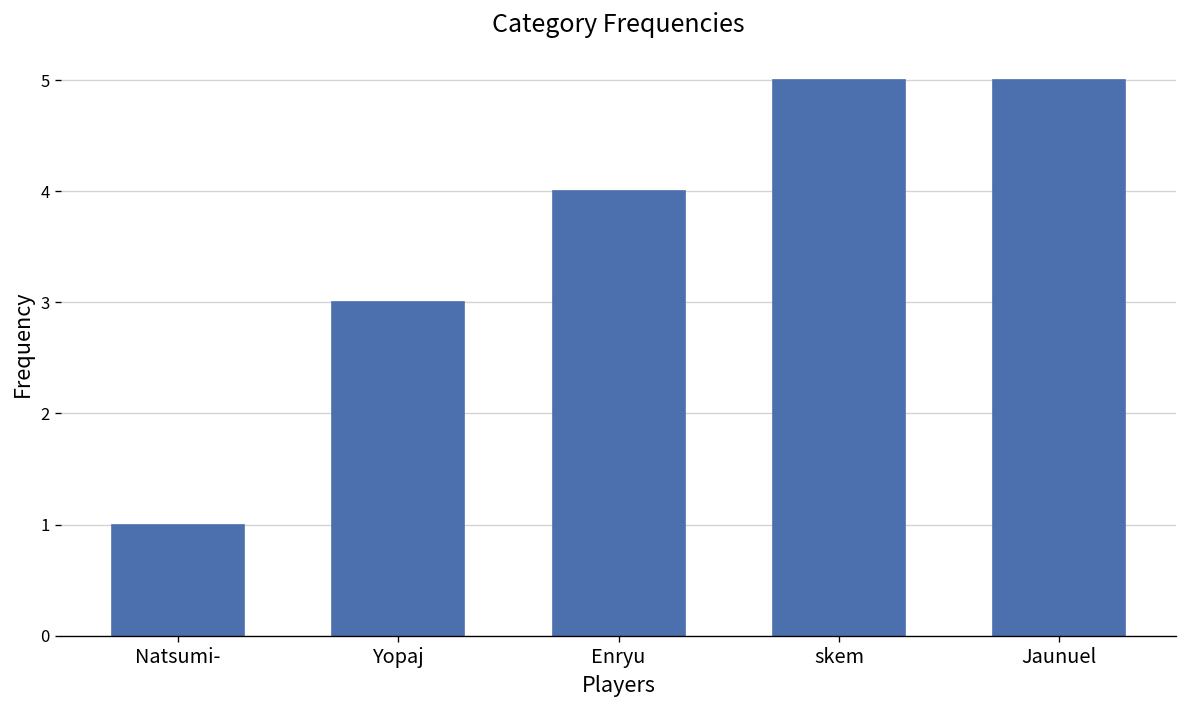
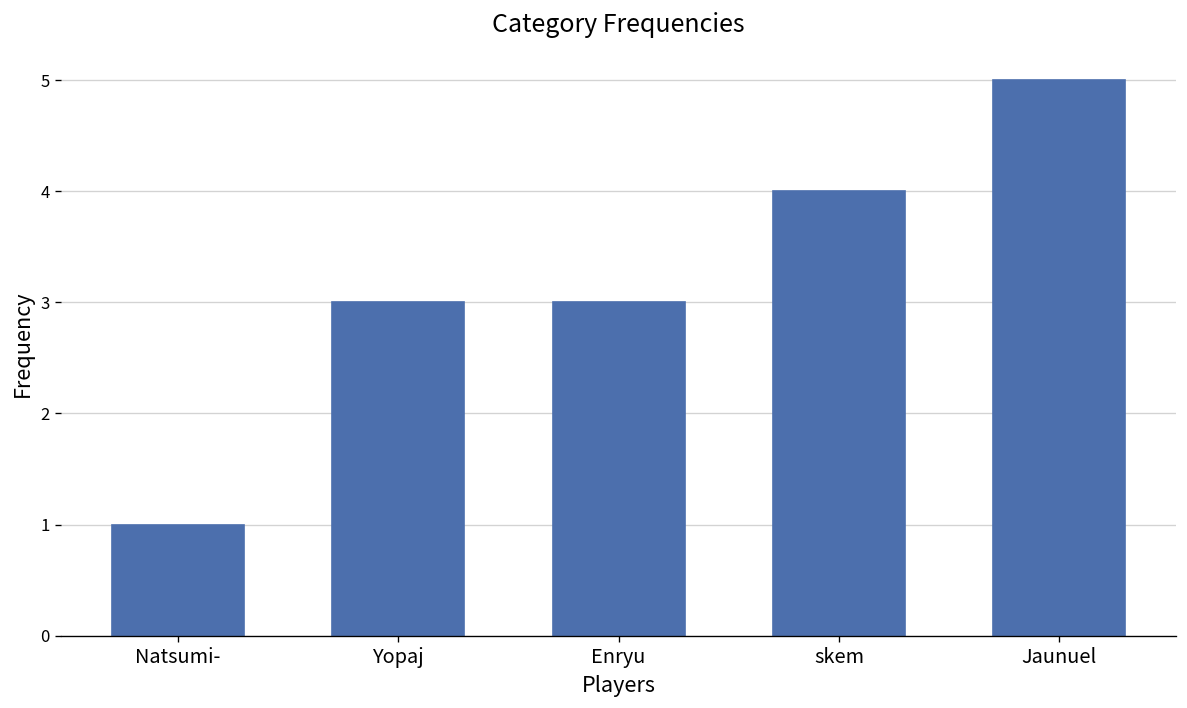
  {
    "Natsumi-": 1,
    "Yopaj": 3,
-   "Enryu": 4,
-   "skem": 5,
+   "Enryu": 3,
+   "skem": 4,
    "Jaunuel": 5
  }
